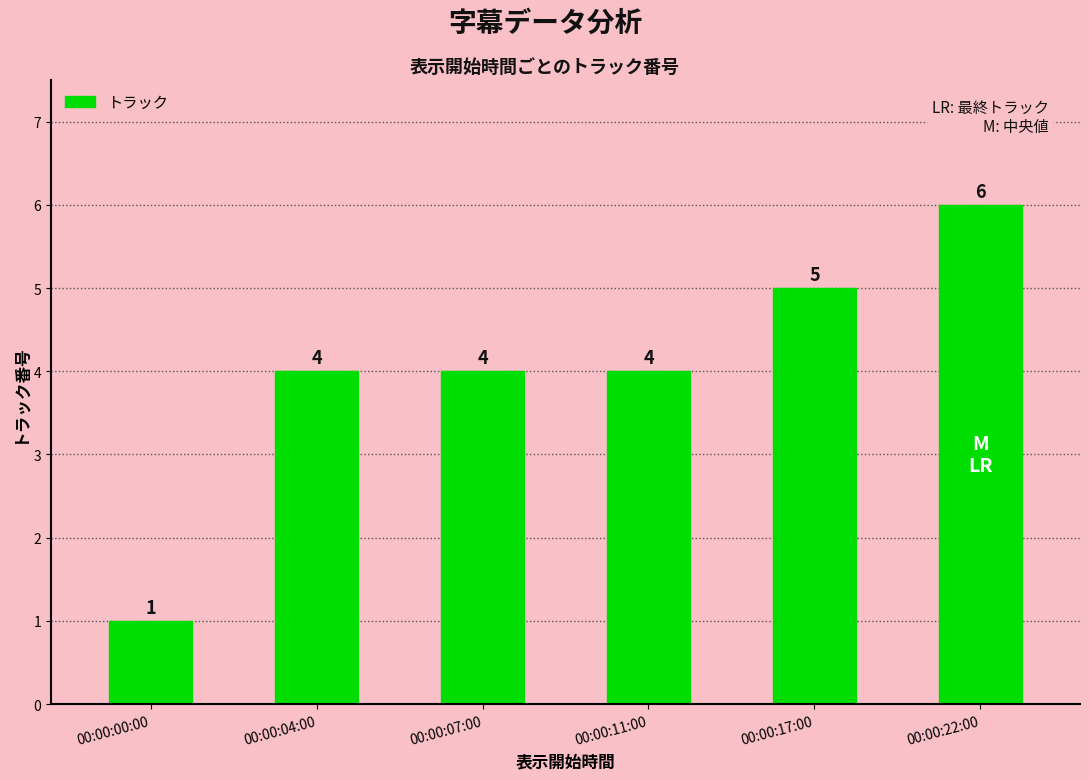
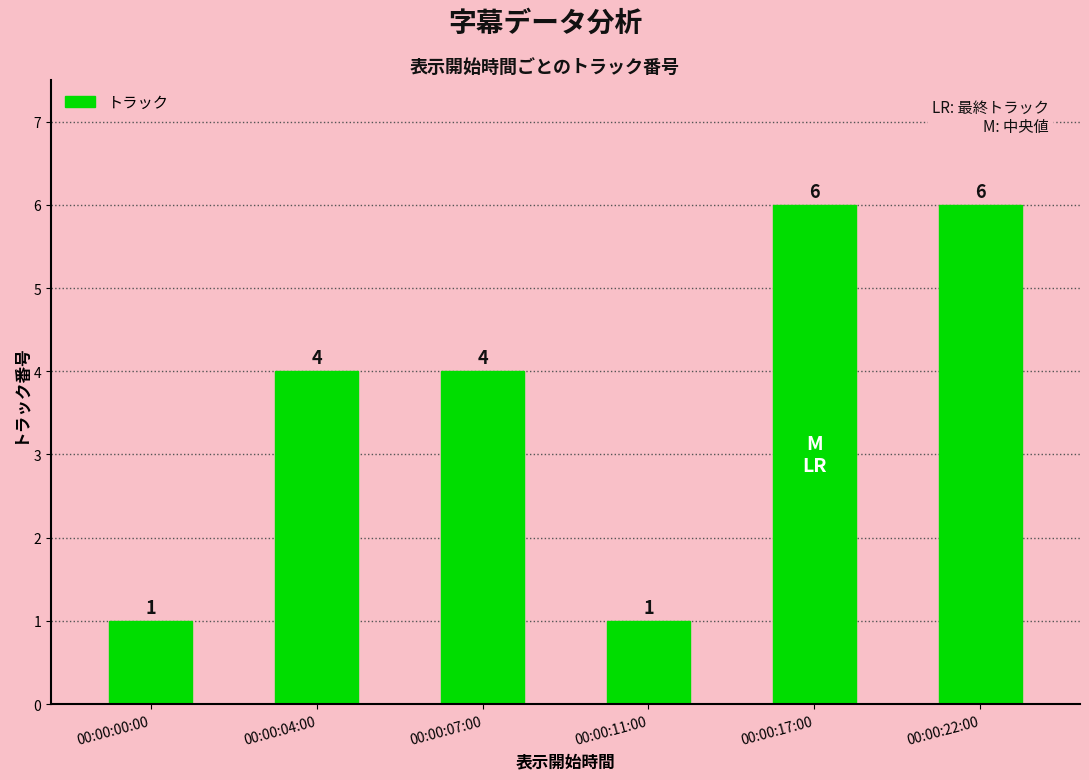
  {
    "00:00:00:00": 1,
    "00:00:04:00": 4,
    "00:00:07:00": 4,
-   "00:00:11:00": 4,
-   "00:00:17:00": 5,
+   "00:00:11:00": 1,
+   "00:00:17:00": 6,
    "00:00:22:00": 6
  }
